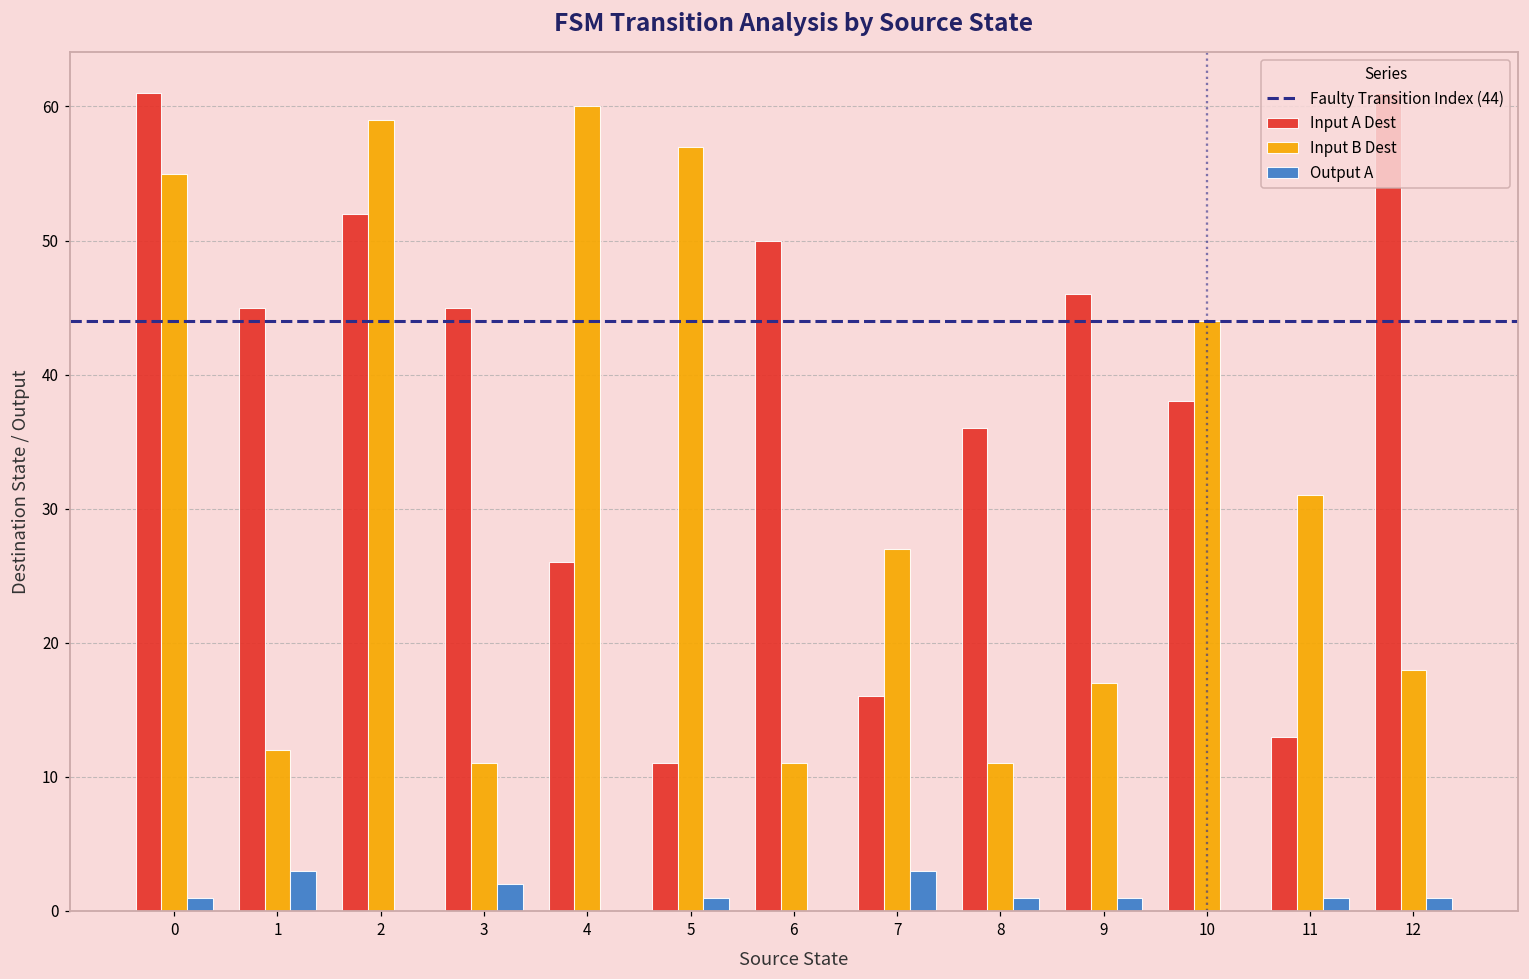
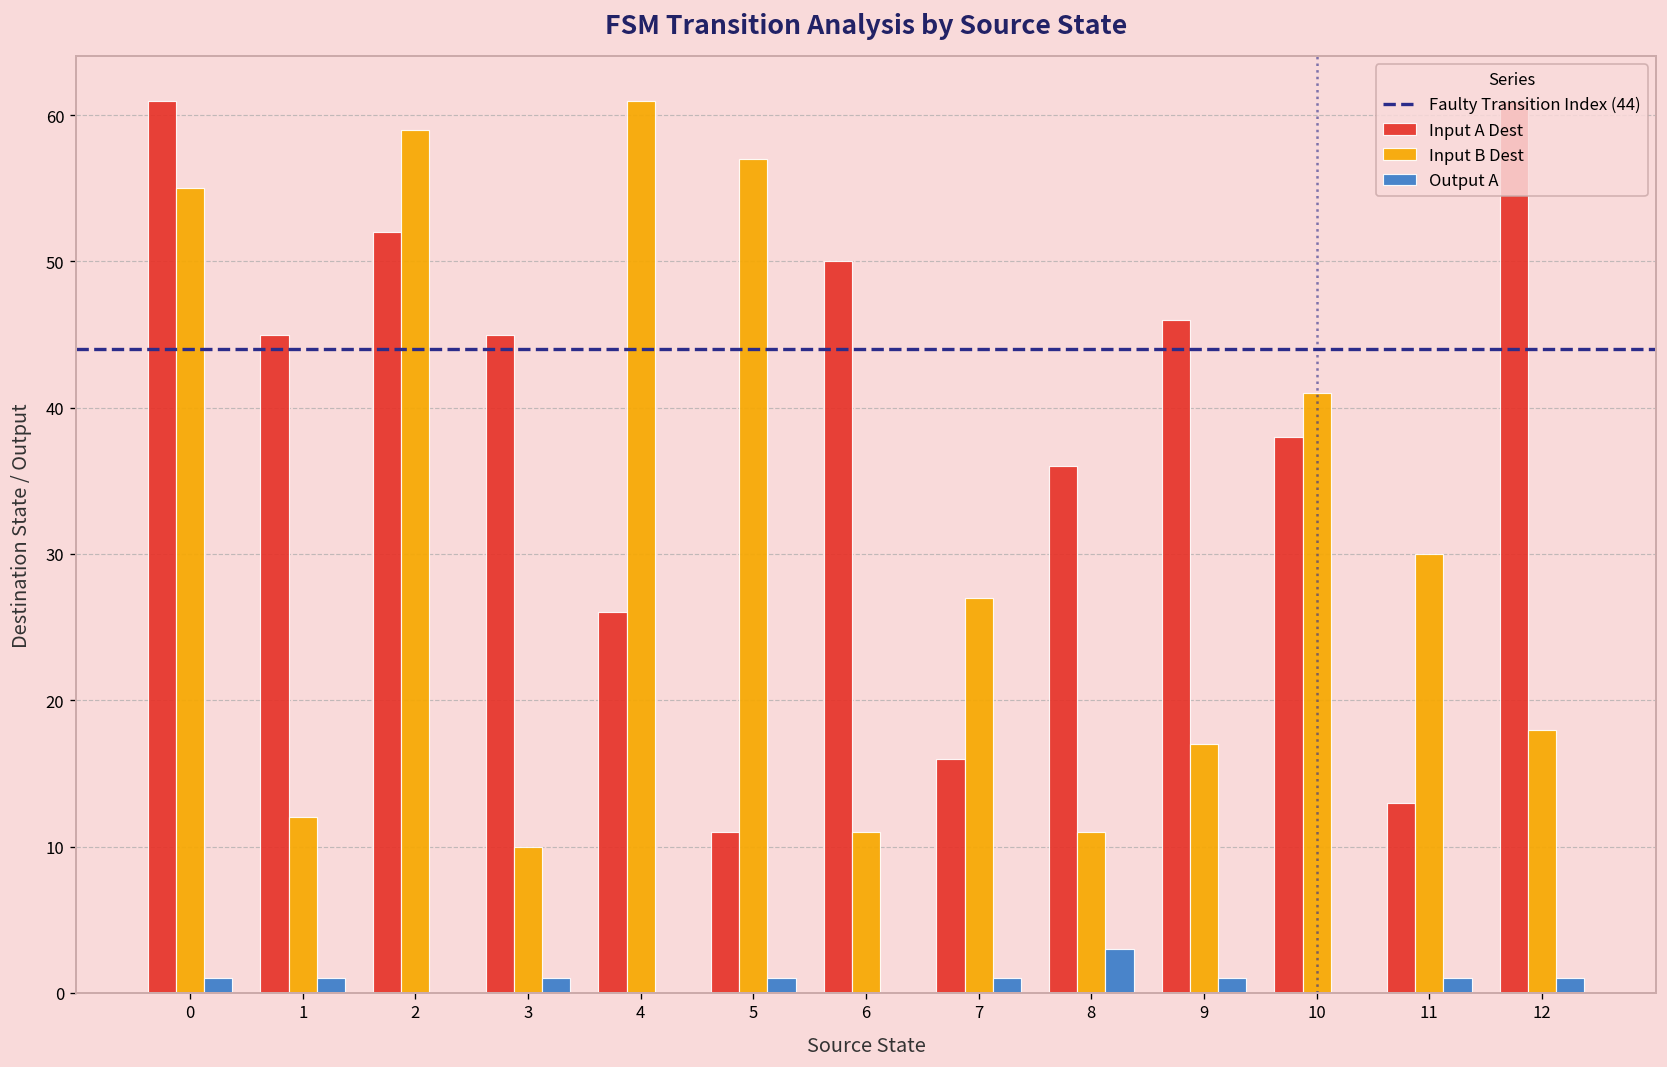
  {
    "Input A Dest": {
      "0": 61,
      "1": 45,
      "2": 52,
      "3": 45,
      "4": 26,
      "5": 11,
      "6": 50,
      "7": 16,
      "8": 36,
      "9": 46,
      "10": 38,
      "11": 13
    },
    "Input B Dest": {
      "0": 55,
      "1": 12,
      "2": 59,
-     "3": 11,
-     "4": 60,
+     "3": 10,
+     "4": 61,
      "5": 57,
      "6": 11,
      "7": 27,
      "8": 11,
      "9": 17,
-     "10": 44,
-     "11": 31,
+     "10": 41,
+     "11": 30,
      "12": 18
    },
    "Output A": {
      "0": 1,
-     "1": 3,
+     "1": 1,
      "2": 0,
-     "3": 2,
+     "3": 1,
      "4": 0,
      "5": 1,
      "6": 0,
-     "7": 3,
-     "8": 1,
+     "7": 1,
+     "8": 3,
      "9": 1,
      "10": 0,
      "11": 1,
      "12": 1
    }
  }
